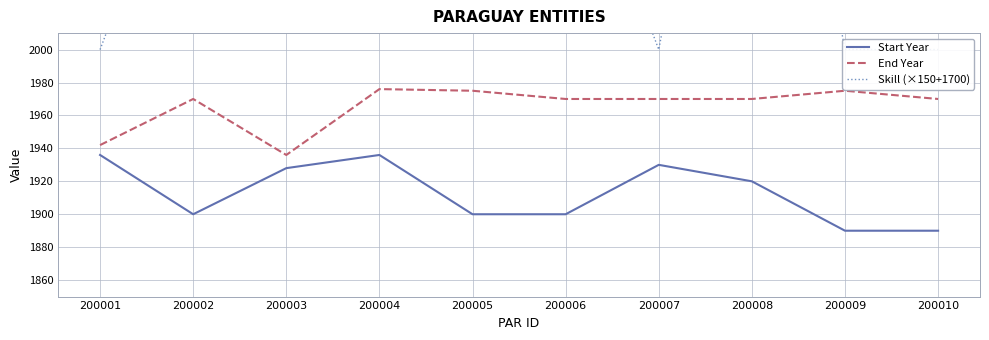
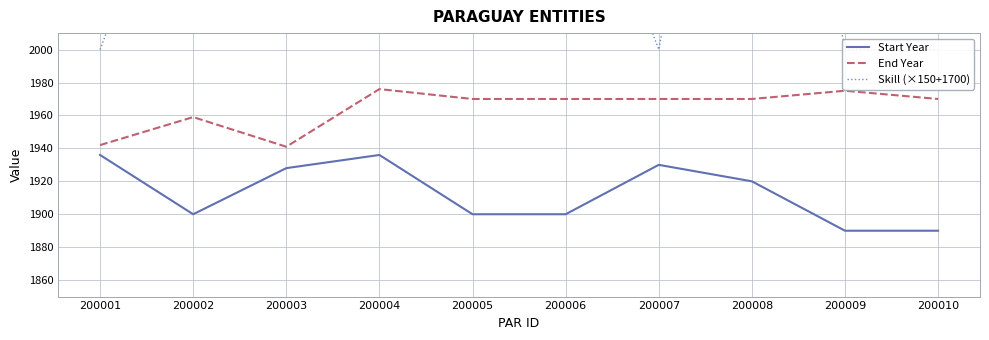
  {
    "End Year": {
      "200001": 1942,
-     "200002": 1970,
-     "200003": 1936,
+     "200002": 1959,
+     "200003": 1941,
      "200004": 1976,
-     "200005": 1975,
+     "200005": 1970,
      "200006": 1970,
      "200007": 1970,
      "200008": 1970,
      "200009": 1975,
      "200010": 1970
    }
  }
